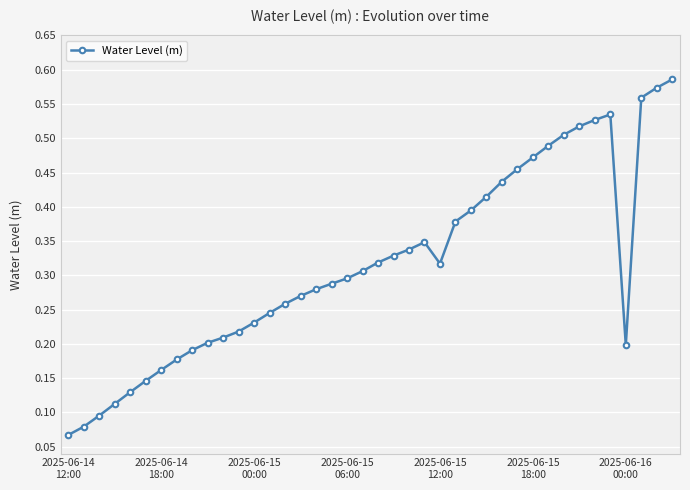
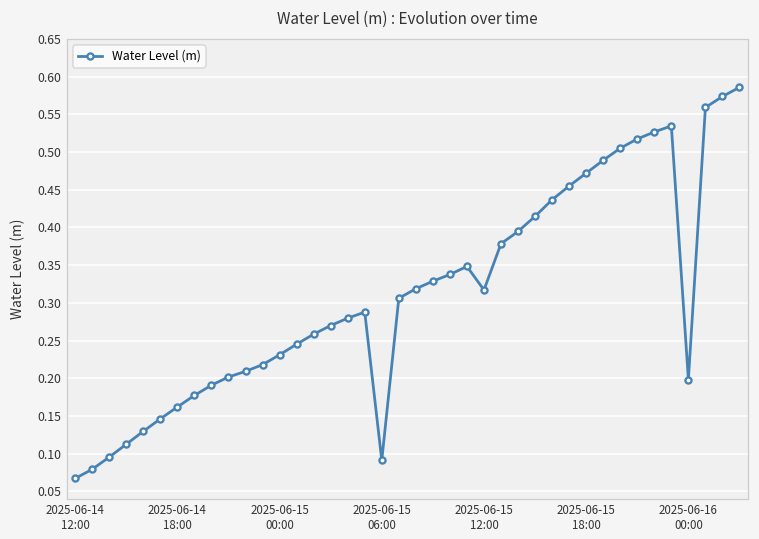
  {
    "2025-06-14 12:00": 0.07,
    "2025-06-14 18:00": 0.16,
    "2025-06-15 00:00": 0.23,
-   "2025-06-15 06:00": 0.30,
+   "2025-06-15 06:00": 0.09,
    "2025-06-15 12:00": 0.32,
    "2025-06-15 18:00": 0.47,
    "2025-06-16 00:00": 0.20
  }
